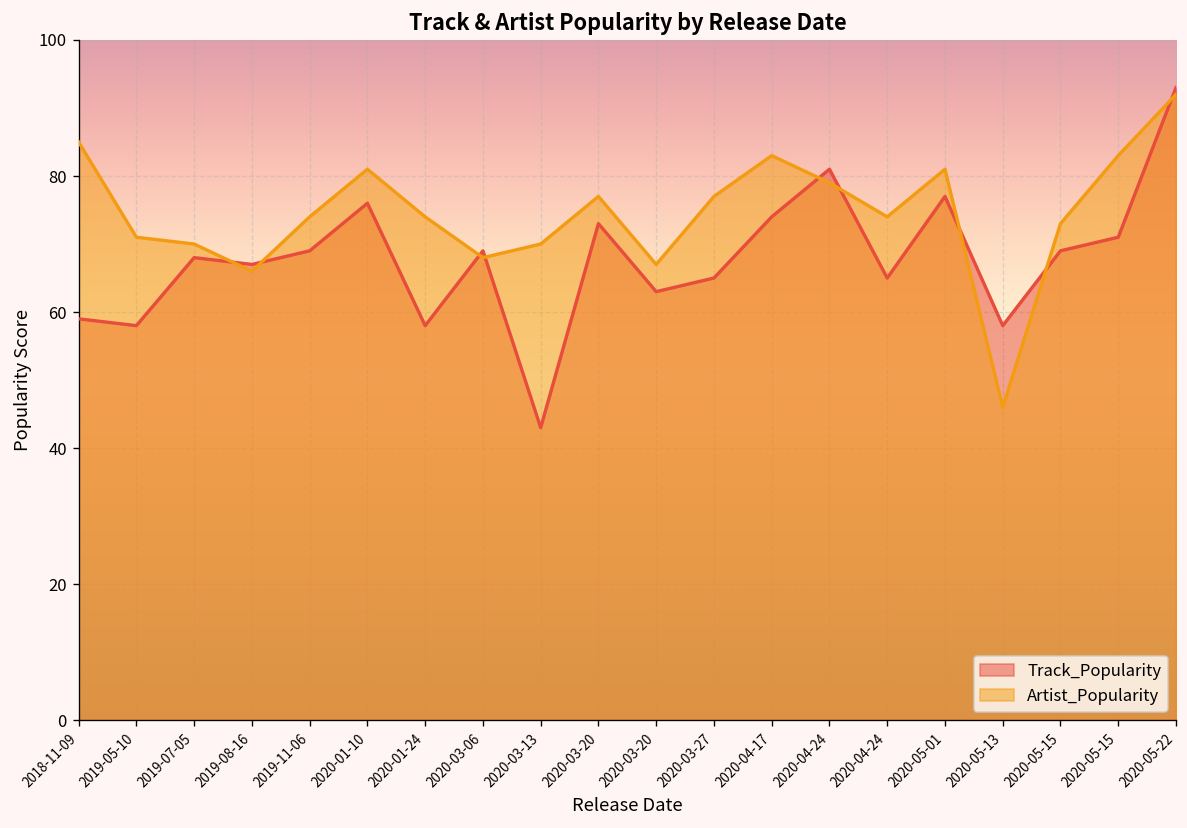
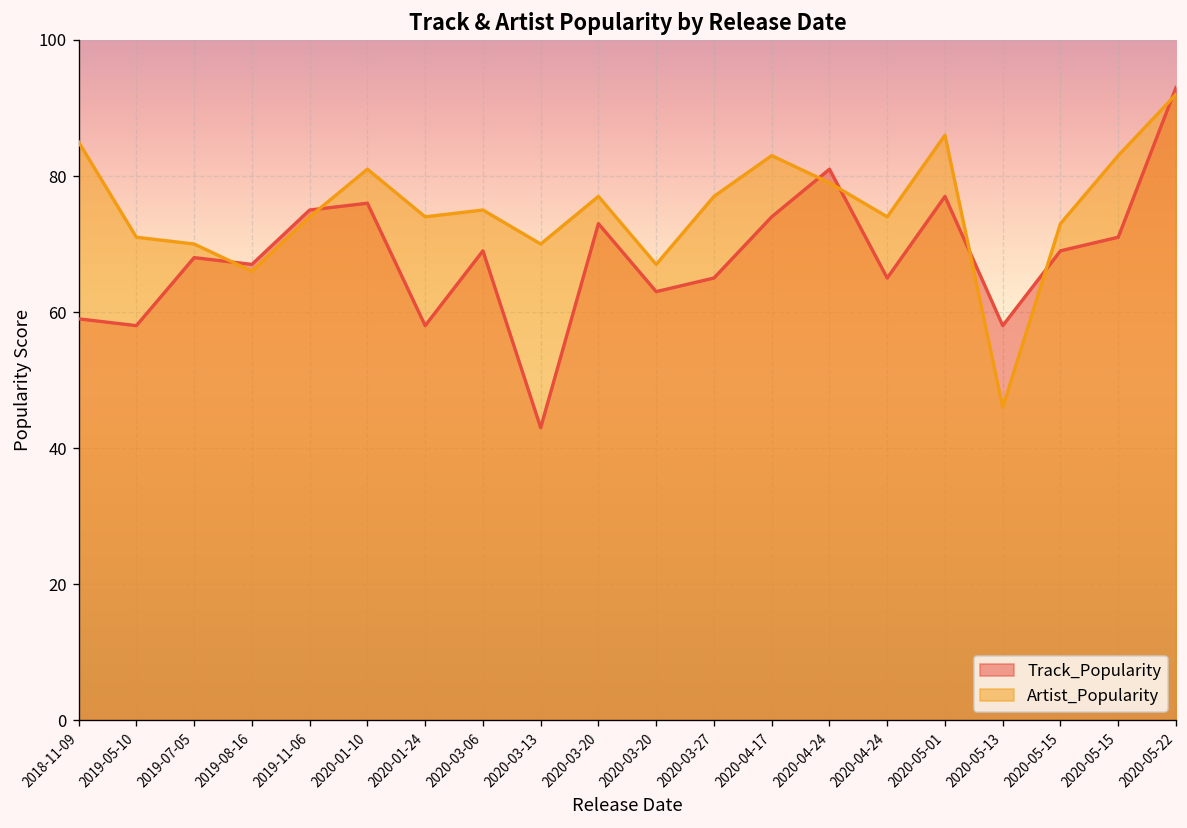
  {
    "Track_Popularity": {
      "2018-11-09": 59,
      "2019-05-10": 58,
      "2019-07-05": 68,
      "2019-08-16": 67,
-     "2019-11-06": 69,
+     "2019-11-06": 75,
      "2020-01-10": 76,
      "2020-01-24": 58,
      "2020-03-06": 69,
      "2020-03-13": 43,
      "2020-03-27": 65,
      "2020-04-17": 74,
      "2020-05-01": 77,
      "2020-05-13": 58,
      "2020-05-22": 93
    },
    "Artist_Popularity": {
      "2018-11-09": 85,
      "2019-05-10": 71,
      "2019-07-05": 70,
      "2019-08-16": 66,
      "2019-11-06": 74,
      "2020-01-10": 81,
      "2020-01-24": 74,
-     "2020-03-06": 68,
+     "2020-03-06": 75,
      "2020-03-13": 70,
      "2020-03-27": 77,
      "2020-04-17": 83,
-     "2020-05-01": 81,
+     "2020-05-01": 86,
      "2020-05-13": 46,
      "2020-05-22": 92
    }
  }
